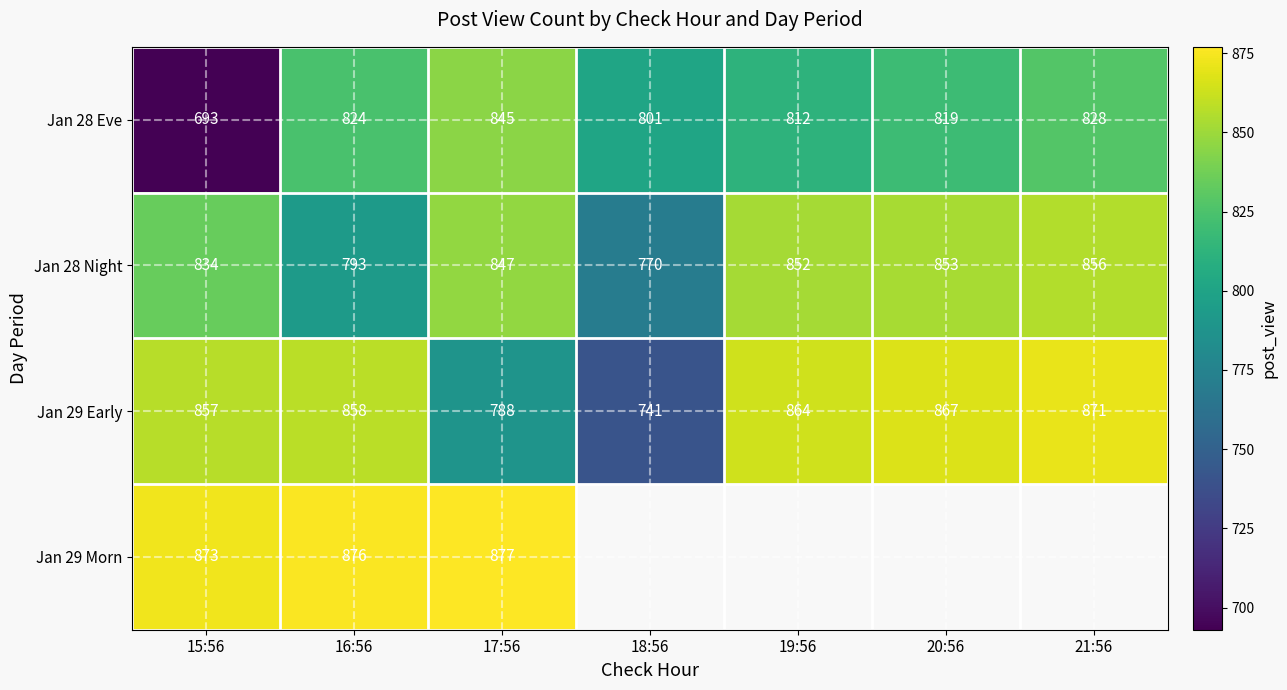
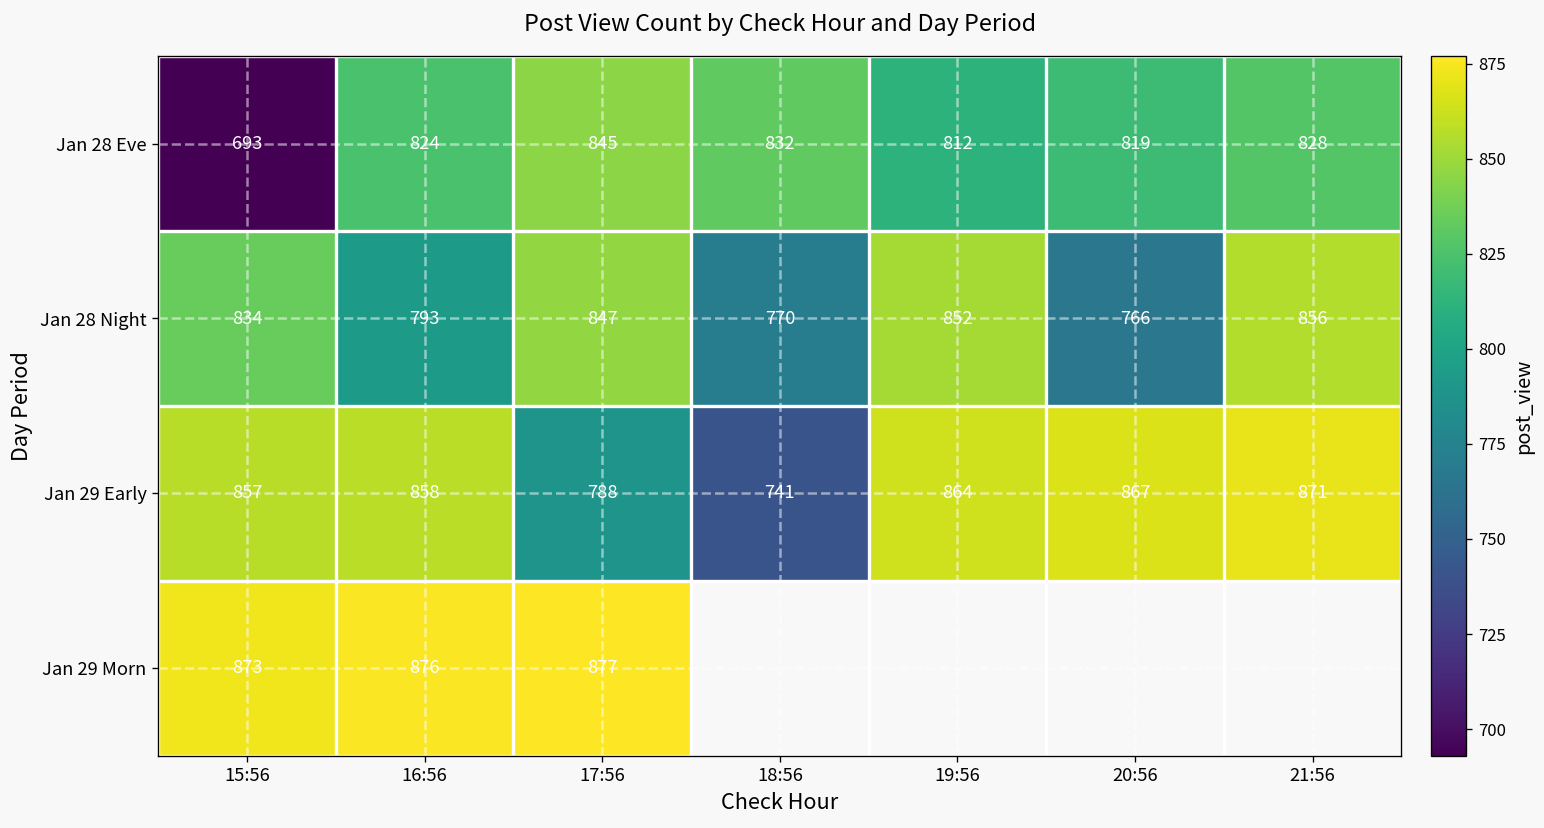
  {
    "Jan 28 Eve": {
      "15:56": 693,
      "16:56": 824,
      "17:56": 845,
-     "18:56": 801,
+     "18:56": 832,
      "19:56": 812,
      "20:56": 819,
      "21:56": 828
    },
    "Jan 28 Night": {
      "15:56": 834,
      "16:56": 793,
      "17:56": 847,
      "18:56": 770,
      "19:56": 852,
-     "20:56": 853,
+     "20:56": 766,
      "21:56": 856
    },
    "Jan 29 Early": {
      "15:56": 857,
      "16:56": 858,
      "17:56": 788,
      "18:56": 741,
      "19:56": 864,
      "20:56": 867,
      "21:56": 871
    },
    "Jan 29 Morn": {
      "15:56": 873,
      "16:56": 876,
      "17:56": 877
    }
  }
